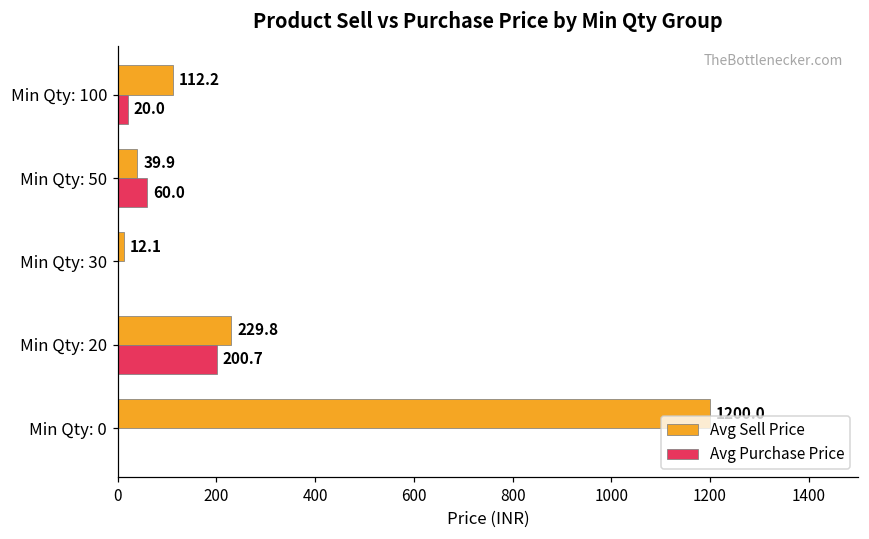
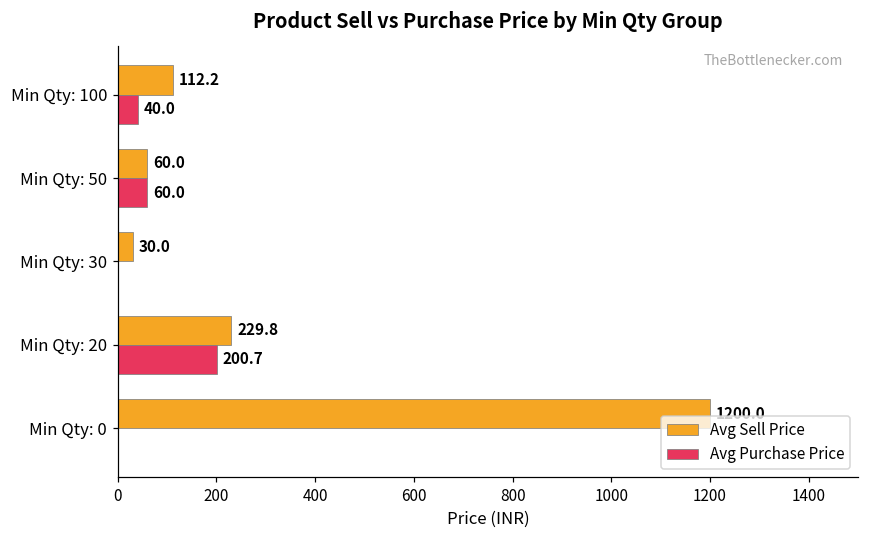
  {
    "Avg Sell Price": {
      "Min Qty: 100": 112.2,
-     "Min Qty: 50": 39.9,
-     "Min Qty: 30": 12.1,
+     "Min Qty: 50": 60.0,
+     "Min Qty: 30": 30.0,
      "Min Qty: 20": 229.8
    },
    "Avg Purchase Price": {
-     "Min Qty: 100": 20.0,
+     "Min Qty: 100": 40.0,
      "Min Qty: 50": 60.0,
      "Min Qty: 20": 200.7
    }
  }
